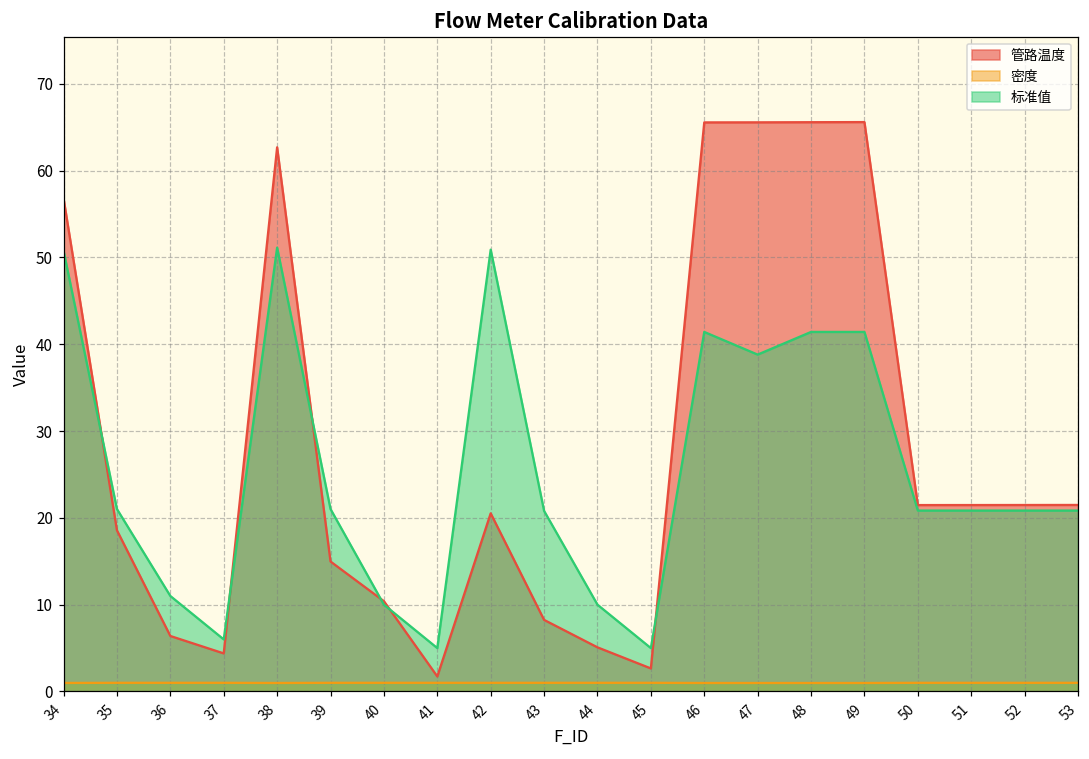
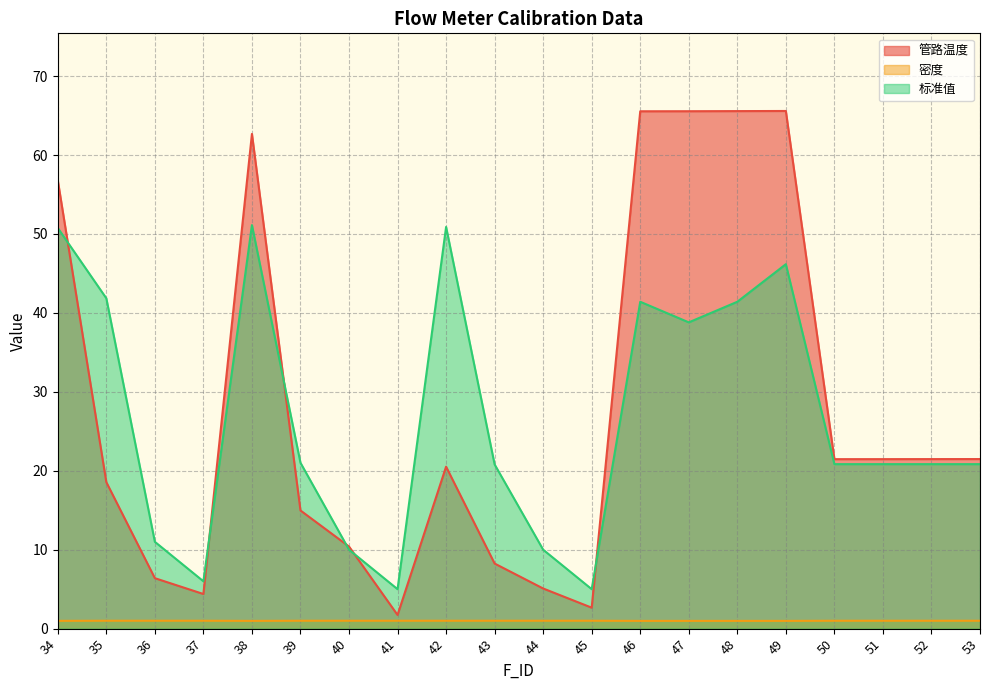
  {
    "管路温度": {
      "34": 57,
      "35": 19,
      "36": 6,
      "37": 4,
      "38": 63,
      "39": 15,
      "40": 10,
      "41": 2,
      "42": 21,
      "43": 8,
      "44": 5,
      "45": 3,
      "46": 66,
      "47": 66,
      "48": 66,
      "49": 66,
      "50": 21,
      "51": 21,
      "52": 21,
      "53": 21
    },
    "密度": {
      "34": 1,
      "35": 1,
      "36": 1,
      "37": 1,
      "38": 1,
      "39": 1,
      "40": 1,
      "41": 1,
      "42": 1,
      "43": 1,
      "44": 1,
      "45": 1,
      "46": 1,
      "47": 1,
      "48": 1,
      "49": 1,
      "50": 1,
      "51": 1,
      "52": 1,
      "53": 1
    },
    "标准值": {
      "34": 51,
-     "35": 21,
+     "35": 42,
      "36": 11,
      "37": 6,
      "38": 51,
      "39": 21,
      "40": 10,
      "41": 5,
      "42": 51,
      "43": 21,
      "44": 10,
      "45": 5,
      "46": 41,
      "47": 39,
      "48": 41,
-     "49": 41,
+     "49": 46,
      "50": 21,
      "51": 21,
      "52": 21,
      "53": 21
    }
  }
